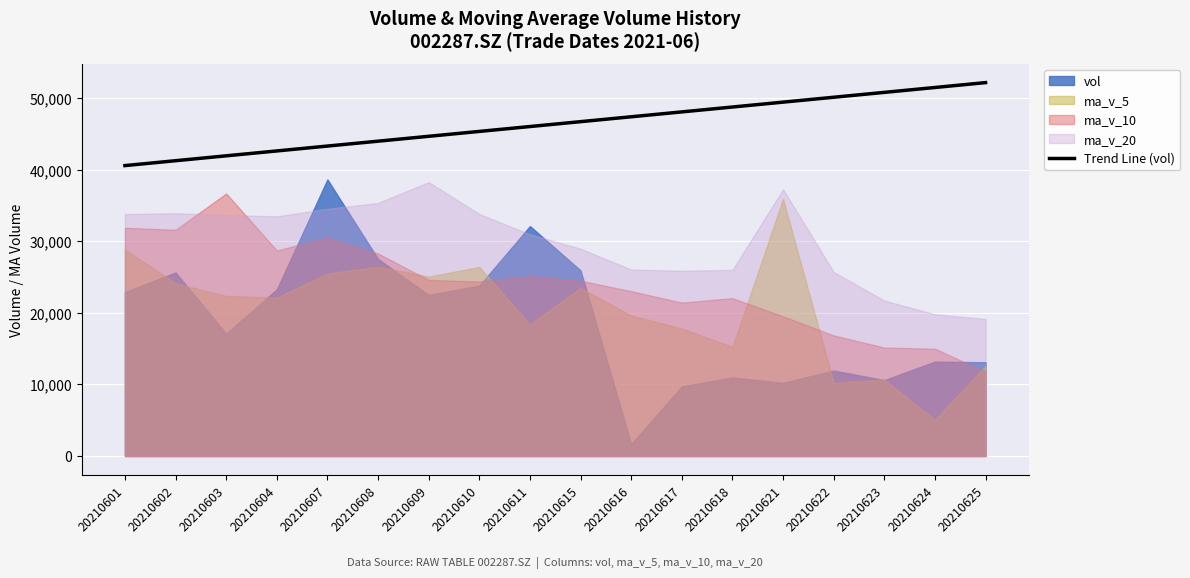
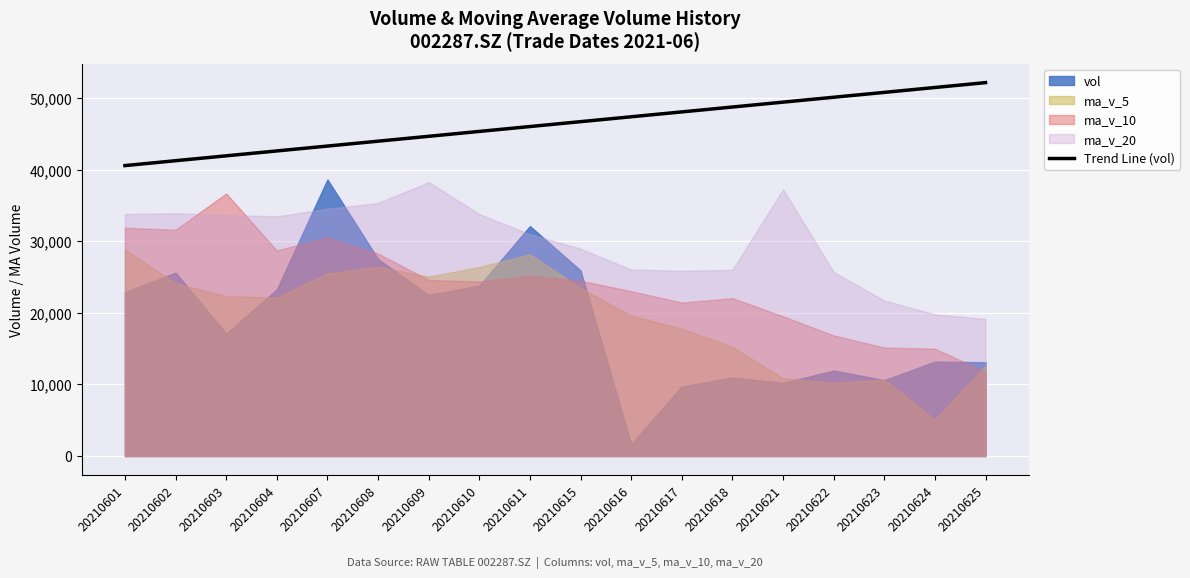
  {
    "Trend Line (vol)": {
      "20210601": "41,000",
      "20210602": "41,000",
      "20210603": "42,000",
      "20210604": "43,000",
      "20210607": "43,000",
      "20210608": "44,000",
      "20210609": "45,000",
      "20210610": "45,000",
      "20210611": "46,000",
      "20210615": "47,000",
      "20210616": "47,000",
      "20210617": "48,000",
      "20210618": "49,000",
      "20210621": "49,000",
      "20210622": "50,000",
      "20210623": "51,000",
      "20210624": "52,000",
      "20210625": "52,000"
    },
    "vol": {
      "20210601": "23,000",
      "20210602": "26,000",
      "20210603": "17,000",
      "20210604": "23,000",
      "20210607": "39,000",
      "20210608": "28,000",
      "20210609": "23,000",
      "20210610": "24,000",
      "20210611": "32,000",
      "20210615": "26,000",
      "20210616": "2,000",
      "20210617": "10,000",
      "20210618": "11,000",
      "20210621": "10,000",
      "20210622": "12,000",
      "20210624": "13,000",
      "20210625": "13,000"
    },
    "ma_v_5": {
      "20210601": "29,000",
      "20210602": "24,000",
      "20210603": "22,000",
      "20210604": "22,000",
      "20210607": "26,000",
      "20210608": "26,000",
      "20210609": "25,000",
      "20210610": "26,000",
-     "20210611": "18,000",
+     "20210611": "28,000",
      "20210615": "23,000",
      "20210616": "20,000",
      "20210617": "18,000",
      "20210618": "15,000",
-     "20210621": "36,000",
+     "20210621": "11,000",
      "20210622": "10,000",
      "20210624": "5,000",
      "20210625": "13,000"
    },
    "ma_v_10": {
      "20210601": "32,000",
      "20210602": "32,000",
      "20210603": "37,000",
      "20210604": "29,000",
      "20210607": "31,000",
      "20210608": "28,000",
      "20210609": "25,000",
      "20210610": "24,000",
      "20210611": "25,000",
      "20210615": "25,000",
      "20210616": "23,000",
      "20210617": "21,000",
      "20210618": "22,000",
      "20210621": "20,000",
      "20210622": "17,000",
      "20210623": "15,000",
      "20210624": "15,000",
      "20210625": "12,000"
    },
    "ma_v_20": {
      "20210601": "34,000",
      "20210602": "34,000",
      "20210603": "34,000",
      "20210604": "33,000",
      "20210607": "35,000",
      "20210608": "35,000",
      "20210609": "38,000",
      "20210610": "34,000",
      "20210611": "31,000",
      "20210615": "29,000",
      "20210616": "26,000",
      "20210617": "26,000",
      "20210618": "26,000",
      "20210621": "37,000",
      "20210622": "26,000",
      "20210623": "22,000",
      "20210624": "20,000",
      "20210625": "19,000"
    }
  }
